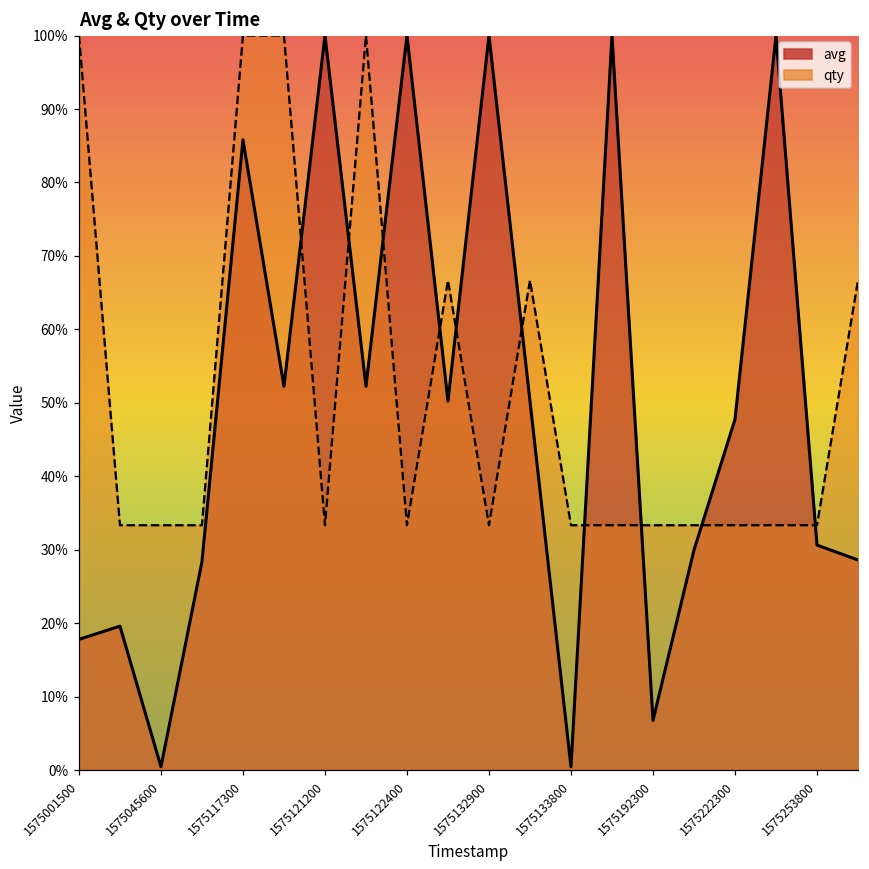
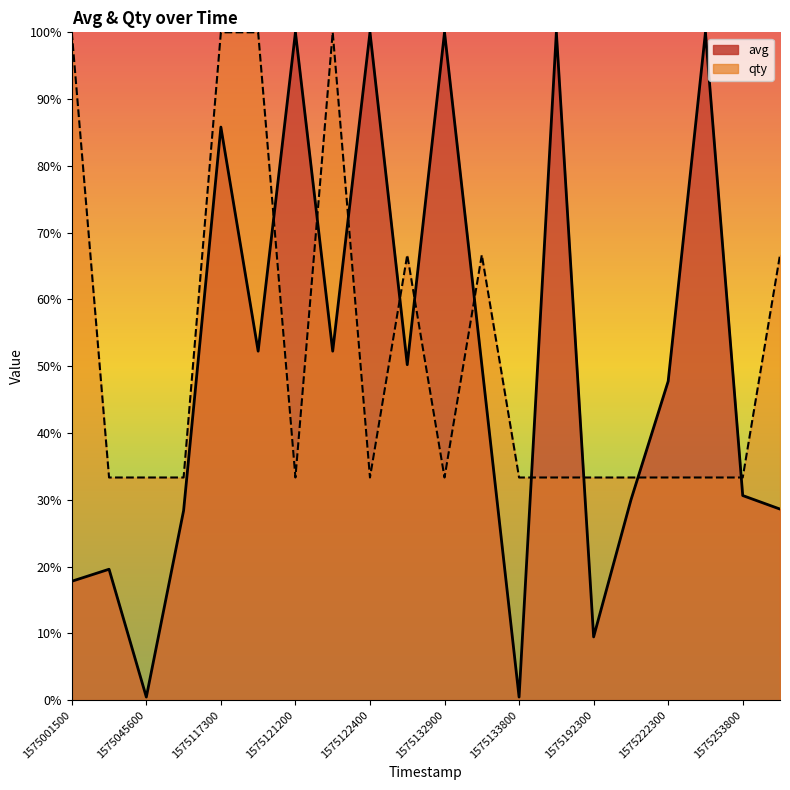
  {
    "avg": {
      "1575001500": "18%",
      "1575045600": "0%",
      "1575117300": "86%",
      "1575121200": "100%",
      "1575122400": "100%",
      "1575132900": "100%",
      "1575133800": "0%",
-     "1575192300": "7%",
+     "1575192300": "9%",
      "1575222300": "48%",
      "1575253800": "31%"
    },
    "qty": {
      "1575001500": "100%",
      "1575045600": "33%",
      "1575117300": "100%",
      "1575121200": "33%",
      "1575122400": "33%",
      "1575132900": "33%",
      "1575133800": "33%",
      "1575192300": "33%",
      "1575222300": "33%",
      "1575253800": "33%"
    }
  }
